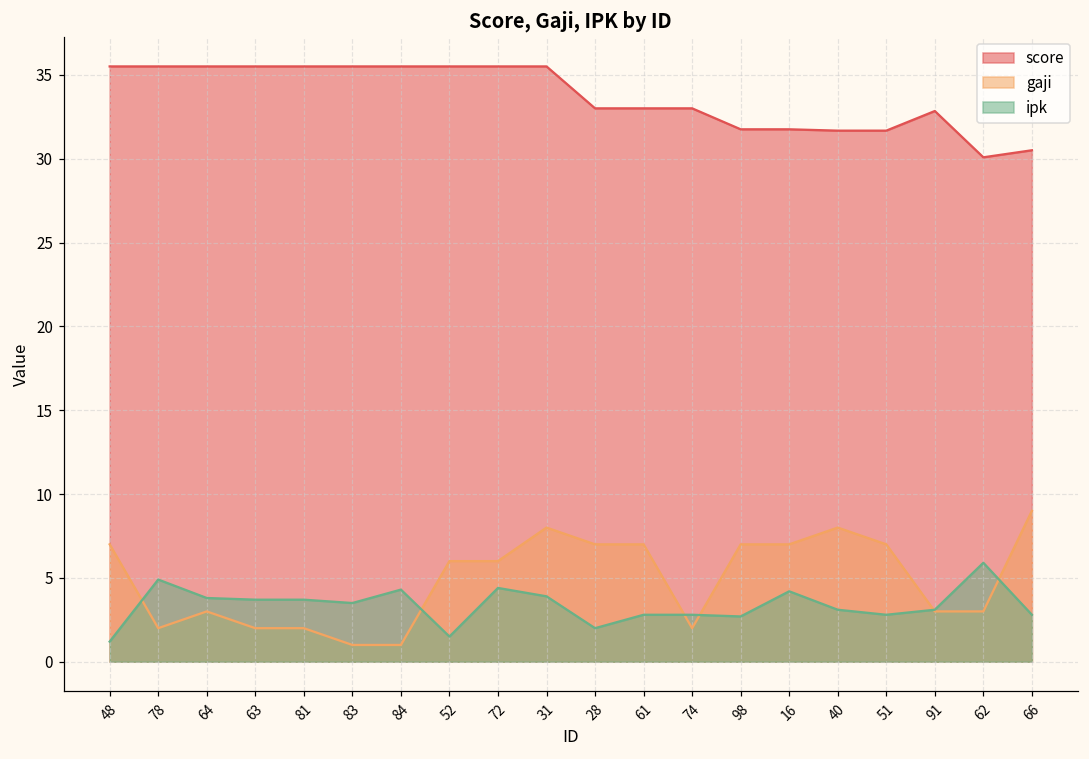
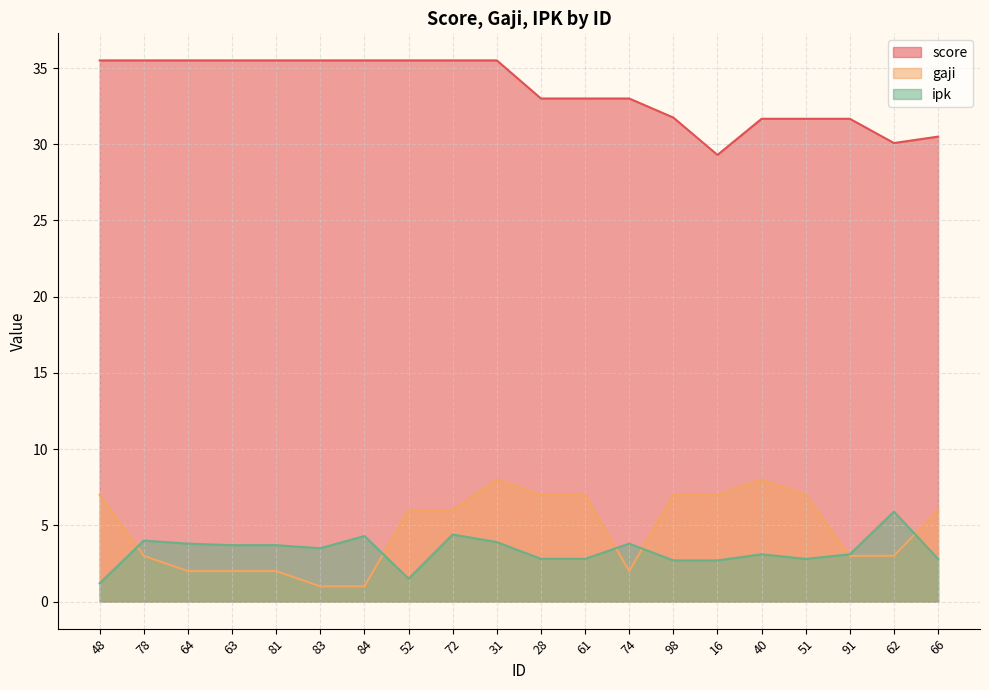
  {
    "score": {
      "48": 35.5,
      "78": 35.5,
      "64": 35.5,
      "63": 35.5,
      "81": 35.5,
      "83": 35.5,
      "84": 35.5,
      "52": 35.5,
      "72": 35.5,
      "31": 35.5,
      "28": 33.0,
      "61": 33.0,
      "74": 33.0,
      "98": 31.8,
-     "16": 31.8,
+     "16": 29.3,
      "40": 31.7,
      "51": 31.7,
-     "91": 32.8,
+     "91": 31.7,
      "62": 30.1,
      "66": 30.5
    },
    "gaji": {
      "48": 7,
-     "78": 2,
-     "64": 3,
+     "78": 3,
+     "64": 2,
      "63": 2,
      "81": 2,
      "83": 1,
      "84": 1,
      "52": 6,
      "72": 6,
      "31": 8,
      "28": 7,
      "61": 7,
      "74": 2,
      "98": 7,
      "16": 7,
      "40": 8,
      "51": 7,
      "62": 3,
-     "66": 9
+     "66": 6
    },
    "ipk": {
      "48": 1.2,
-     "78": 4.9,
+     "78": 4.0,
      "64": 3.8,
      "63": 3.7,
      "81": 3.7,
      "83": 3.5,
      "84": 4.3,
      "52": 1.5,
      "72": 4.4,
      "31": 3.9,
-     "28": 2.0,
+     "28": 2.8,
      "61": 2.8,
-     "74": 2.8,
+     "74": 3.8,
      "98": 2.7,
-     "16": 4.2,
+     "16": 2.7,
      "40": 3.1,
      "51": 2.8,
      "62": 5.9,
      "66": 2.8
    }
  }
